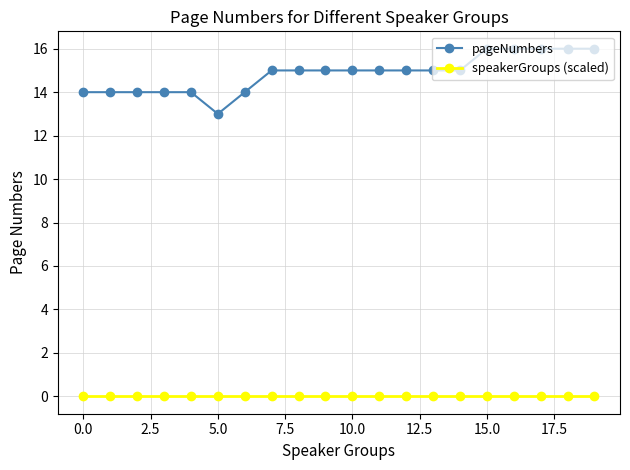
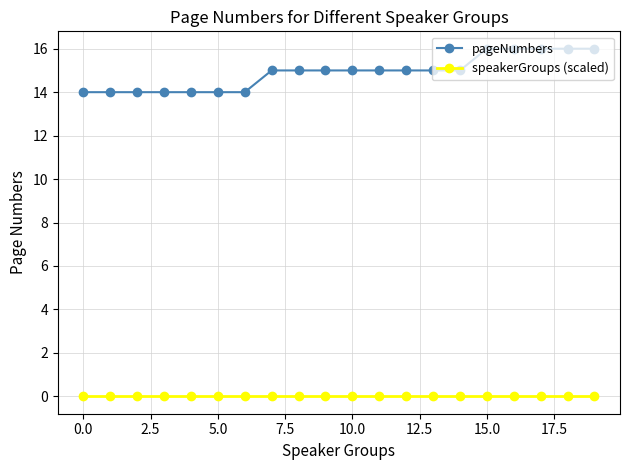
  {
    "pageNumbers": {
      "0.0": 14,
-     "5.0": 13,
+     "5.0": 14,
      "10.0": 15
    },
    "speakerGroups (scaled)": {
      "0.0": 0,
      "5.0": 0,
      "10.0": 0,
      "15.0": 0
    }
  }
